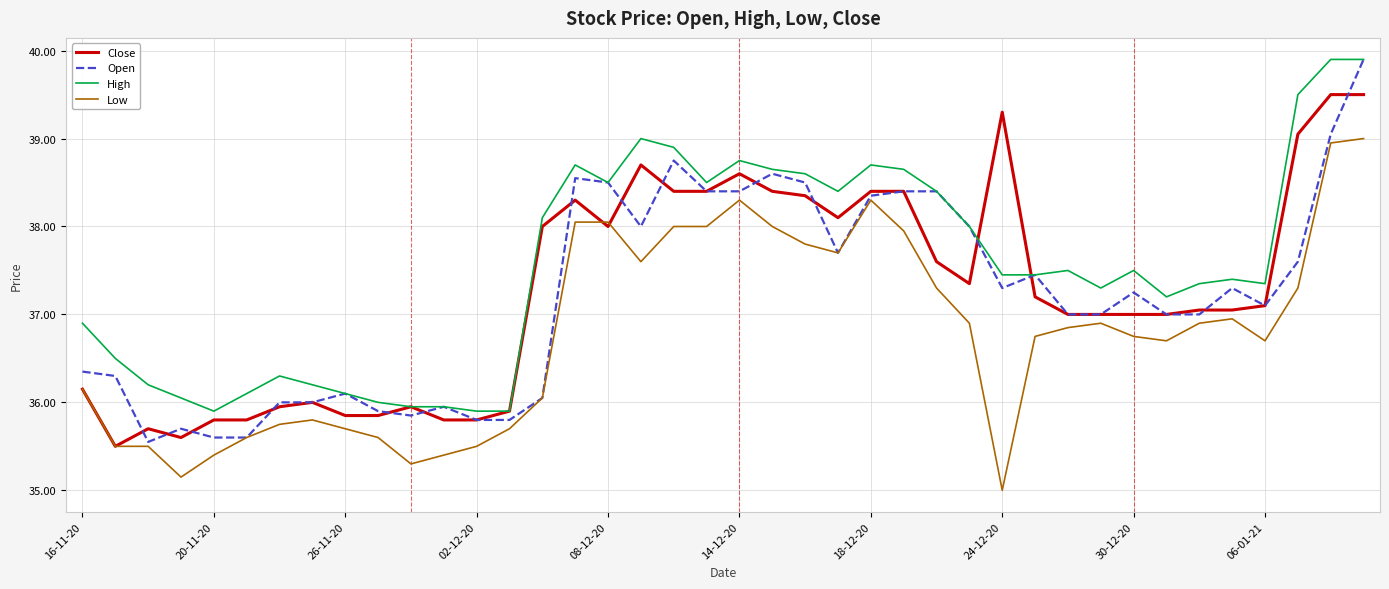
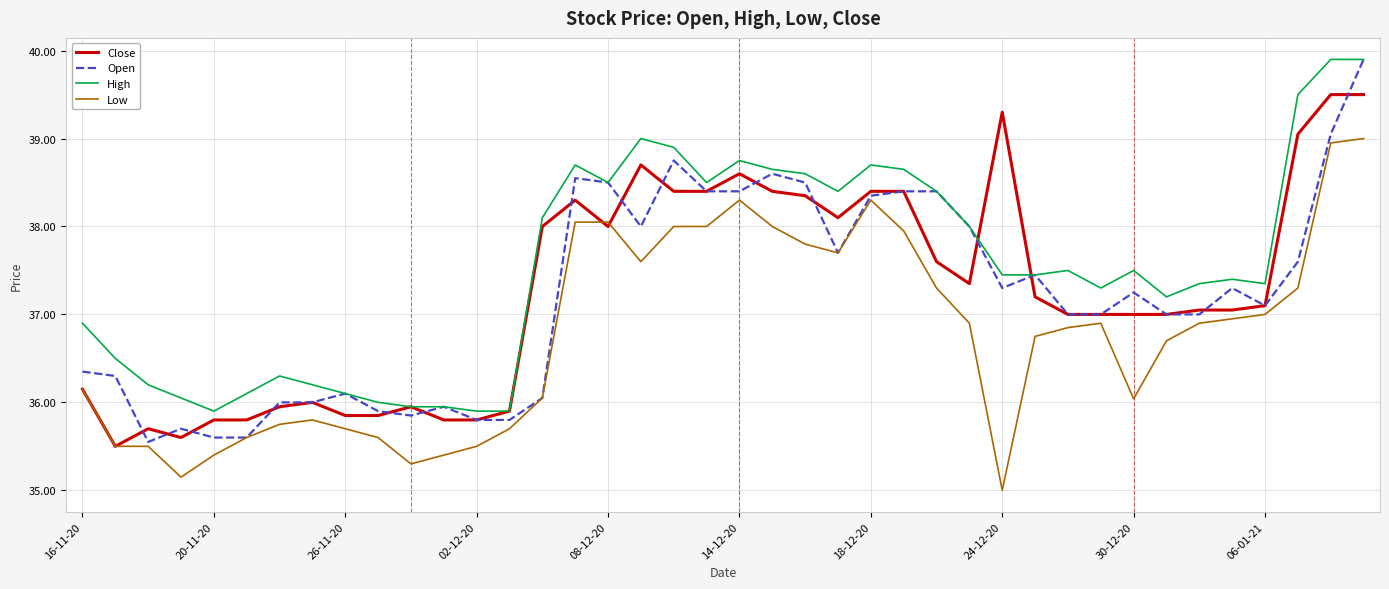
  {
    "Close": {
      "20-11-20": 35.8,
      "26-11-20": 35.9,
      "08-12-20": 38.0,
      "14-12-20": 38.6,
      "18-12-20": 38.4,
      "24-12-20": 39.3,
      "30-12-20": 37.0
    },
    "Open": {
      "16-11-20": 36.4,
      "20-11-20": 35.6,
      "14-12-20": 38.4,
      "18-12-20": 38.4,
      "24-12-20": 37.3,
      "30-12-20": 37.3
    },
    "High": {
      "16-11-20": 36.9,
      "20-11-20": 35.9,
      "02-12-20": 35.9,
      "14-12-20": 38.8,
      "18-12-20": 38.7,
      "24-12-20": 37.5,
      "30-12-20": 37.5,
      "06-01-21": 37.4
    },
    "Low": {
      "20-11-20": 35.4,
      "26-11-20": 35.7,
      "02-12-20": 35.5,
      "08-12-20": 38.1,
      "14-12-20": 38.3,
      "18-12-20": 38.3,
      "24-12-20": 35.0,
-     "30-12-20": 36.8,
-     "06-01-21": 36.7
+     "30-12-20": 36.0,
+     "06-01-21": 37.0
    }
  }
